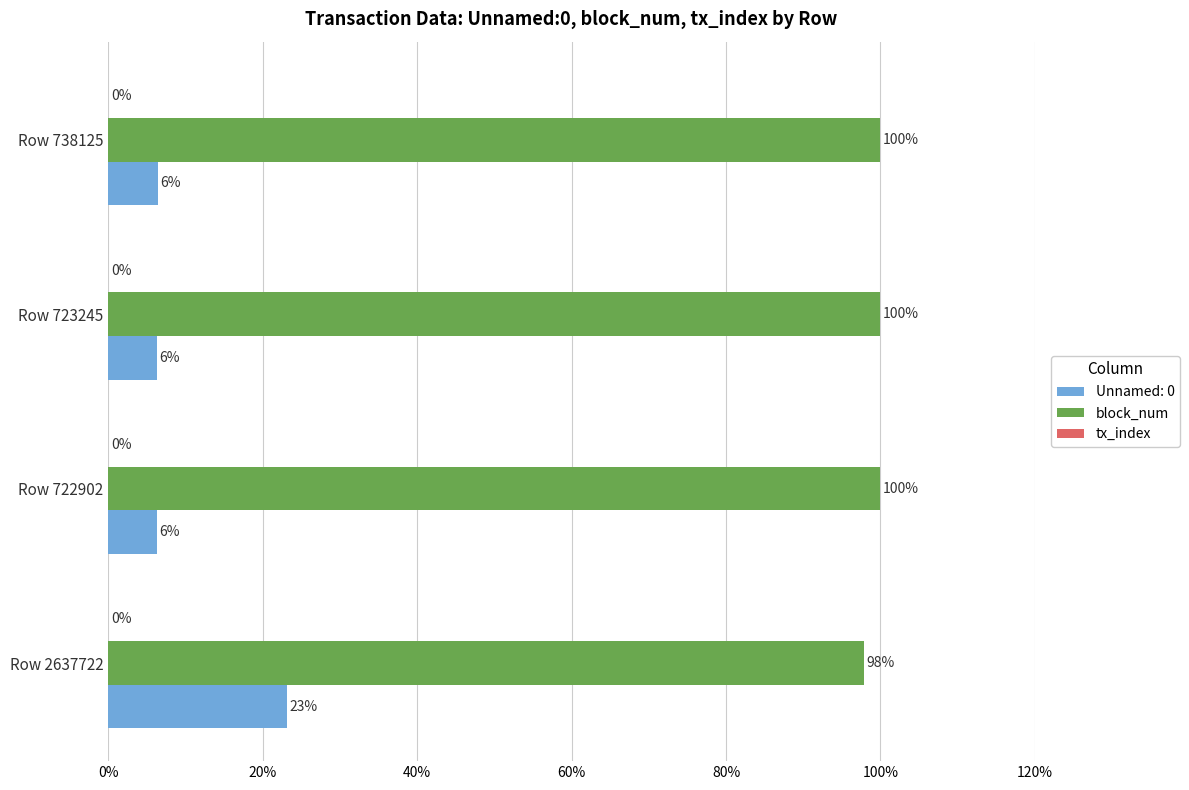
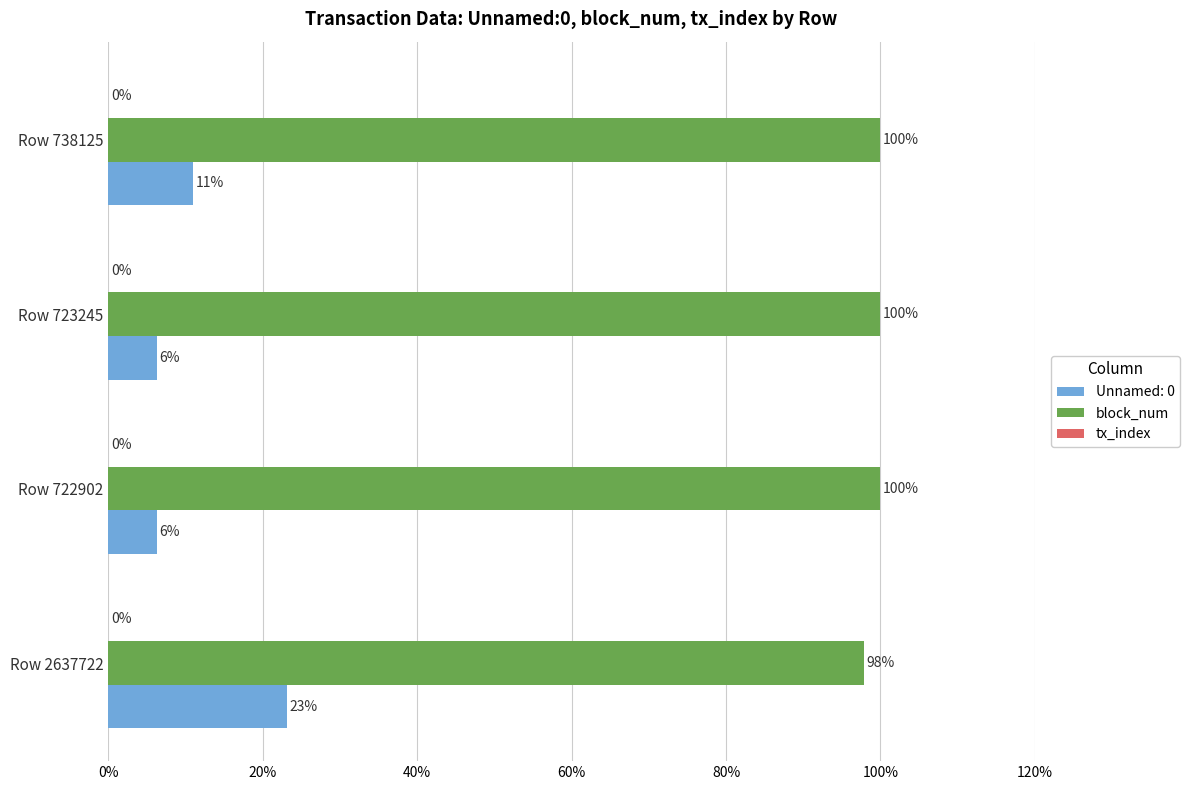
  {
    "Unnamed: 0": {
-     "Row 738125": "6%",
+     "Row 738125": "11%",
      "Row 723245": "6%",
      "Row 722902": "6%",
      "Row 2637722": "23%"
    },
    "block_num": {
      "Row 738125": "100%",
      "Row 723245": "100%",
      "Row 722902": "100%",
      "Row 2637722": "98%"
    },
    "tx_index": {
      "Row 738125": "0%",
      "Row 723245": "0%",
      "Row 722902": "0%",
      "Row 2637722": "0%"
    }
  }
